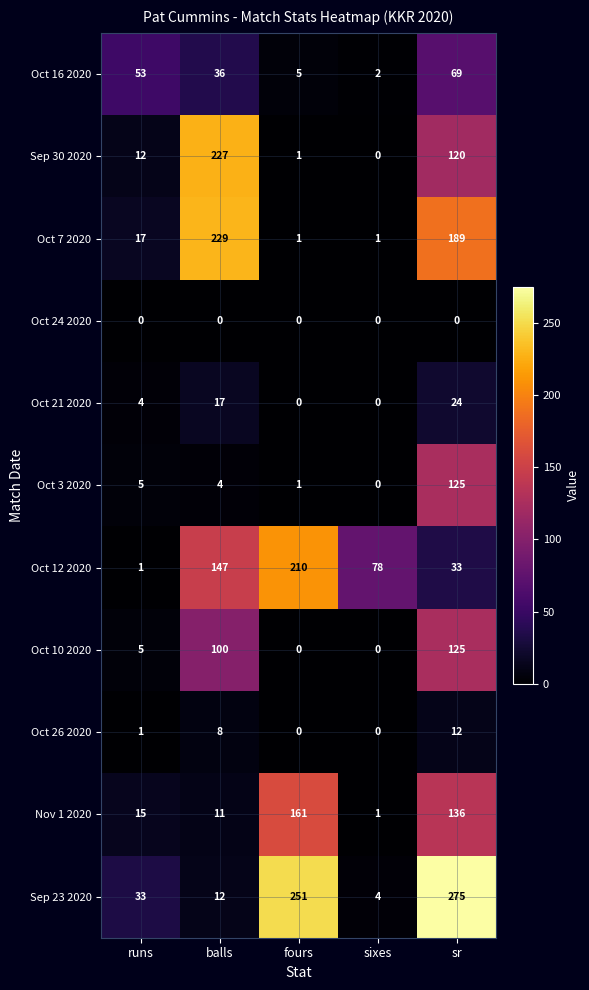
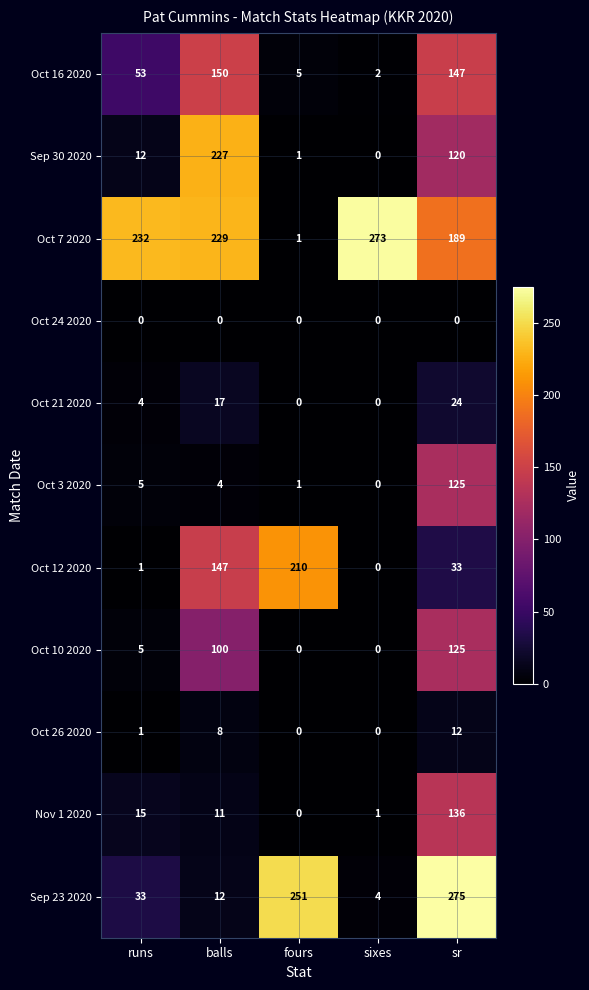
  {
    "Oct 16 2020": {
      "runs": 53,
-     "balls": 36,
+     "balls": 150,
      "fours": 5,
      "sixes": 2,
-     "sr": 69
+     "sr": 147
    },
    "Sep 30 2020": {
      "runs": 12,
      "balls": 227,
      "fours": 1,
      "sixes": 0,
      "sr": 120
    },
    "Oct 7 2020": {
-     "runs": 17,
+     "runs": 232,
      "balls": 229,
      "fours": 1,
-     "sixes": 1,
+     "sixes": 273,
      "sr": 189
    },
    "Oct 24 2020": {
      "runs": 0,
      "balls": 0,
      "fours": 0,
      "sixes": 0,
      "sr": 0
    },
    "Oct 21 2020": {
      "runs": 4,
      "balls": 17,
      "fours": 0,
      "sixes": 0,
      "sr": 24
    },
    "Oct 3 2020": {
      "runs": 5,
      "balls": 4,
      "fours": 1,
      "sixes": 0,
      "sr": 125
    },
    "Oct 12 2020": {
      "runs": 1,
      "balls": 147,
      "fours": 210,
-     "sixes": 78,
+     "sixes": 0,
      "sr": 33
    },
    "Oct 10 2020": {
      "runs": 5,
      "balls": 100,
      "fours": 0,
      "sixes": 0,
      "sr": 125
    },
    "Oct 26 2020": {
      "runs": 1,
      "balls": 8,
      "fours": 0,
      "sixes": 0,
      "sr": 12
    },
    "Nov 1 2020": {
      "runs": 15,
      "balls": 11,
-     "fours": 161,
+     "fours": 0,
      "sixes": 1,
      "sr": 136
    },
    "Sep 23 2020": {
      "runs": 33,
      "balls": 12,
      "fours": 251,
      "sixes": 4,
      "sr": 275
    }
  }
